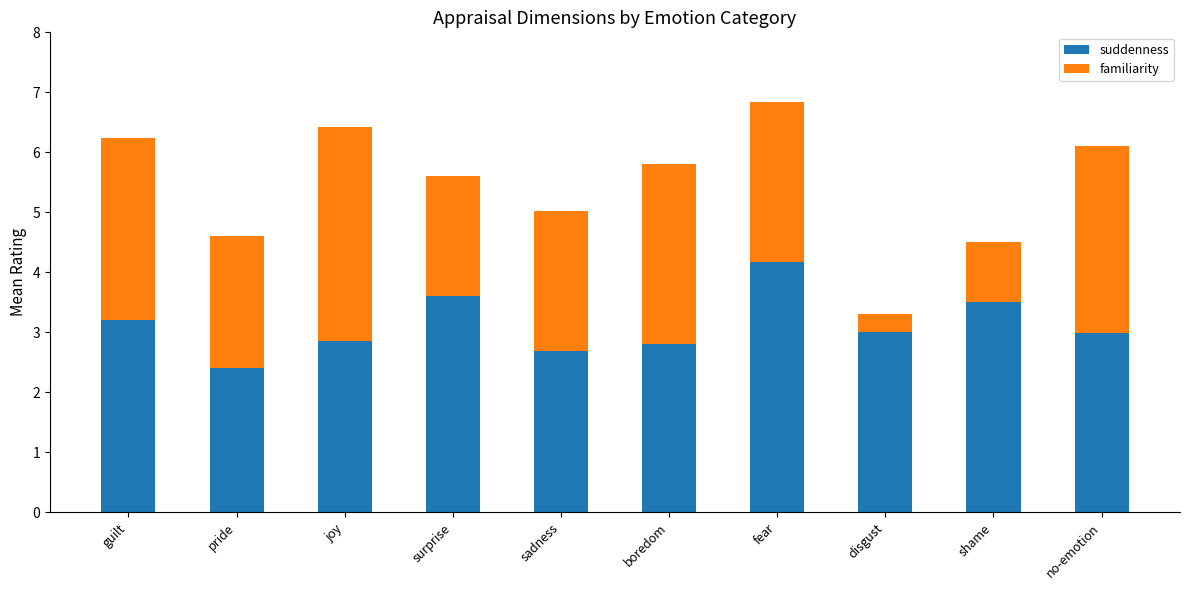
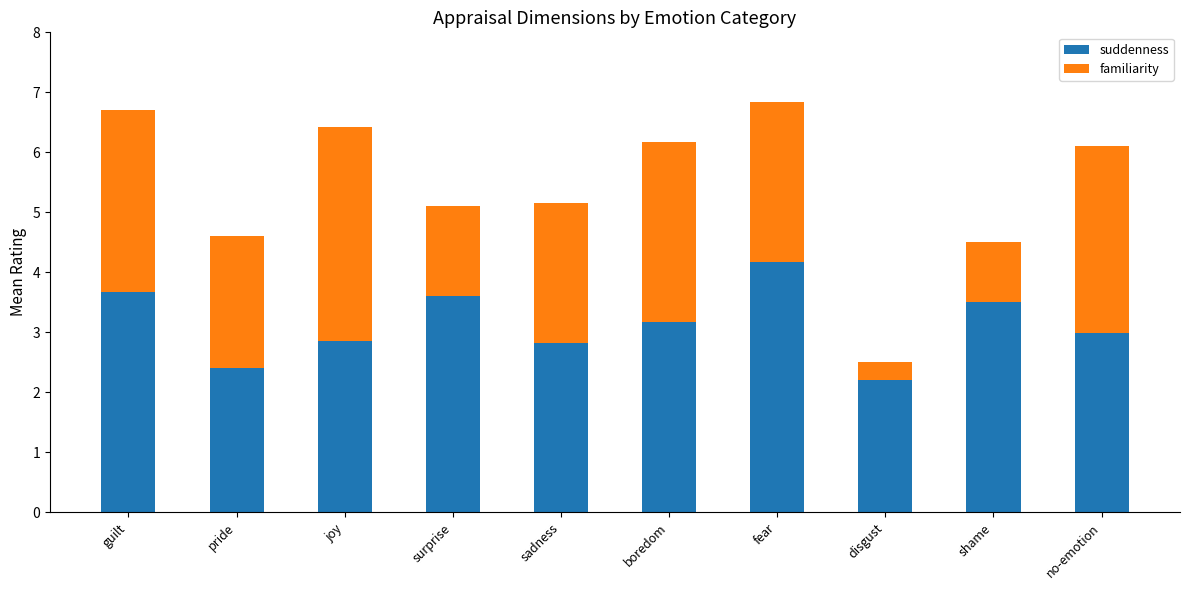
  {
    "suddenness": {
-     "guilt": 3.2,
+     "guilt": 3.7,
      "pride": 2.4,
      "joy": 2.9,
      "surprise": 3.6,
-     "sadness": 2.7,
-     "boredom": 2.8,
+     "sadness": 2.8,
+     "boredom": 3.2,
      "fear": 4.2,
-     "disgust": 3.0,
+     "disgust": 2.2,
      "shame": 3.5,
      "no-emotion": 3.0
    },
    "familiarity": {
      "guilt": 3.0,
      "pride": 2.2,
      "joy": 3.6,
-     "surprise": 2.0,
+     "surprise": 1.5,
      "sadness": 2.3,
      "boredom": 3.0,
      "fear": 2.7,
      "disgust": 0.3,
      "shame": 1.0,
      "no-emotion": 3.1
    }
  }
